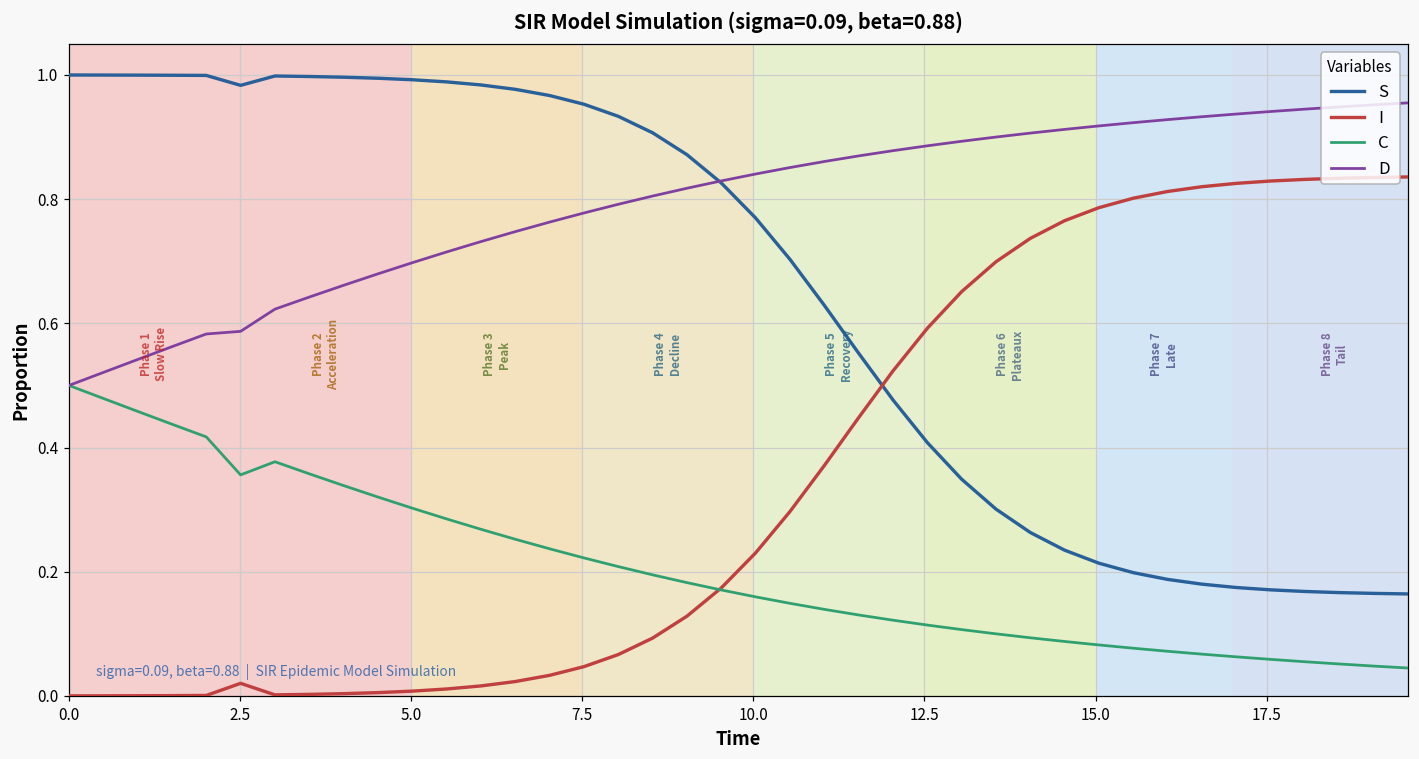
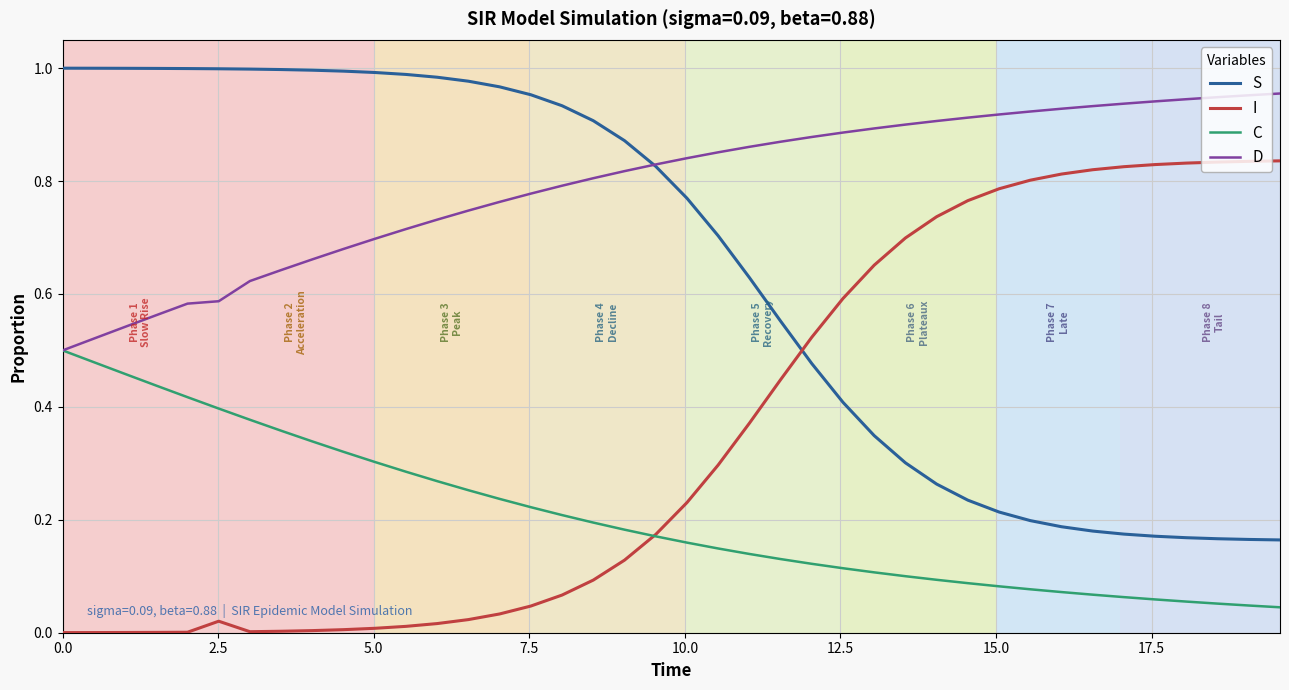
  {
    "S": {
      "0.0": 1.00,
-     "2.5": 0.98
+     "2.5": 1.00
    },
    "I": {
      "0.0": 0.00
    },
    "C": {
-     "2.5": 0.36
+     "2.5": 0.40
    },
    "D": {
      "2.5": 0.59
    }
  }
